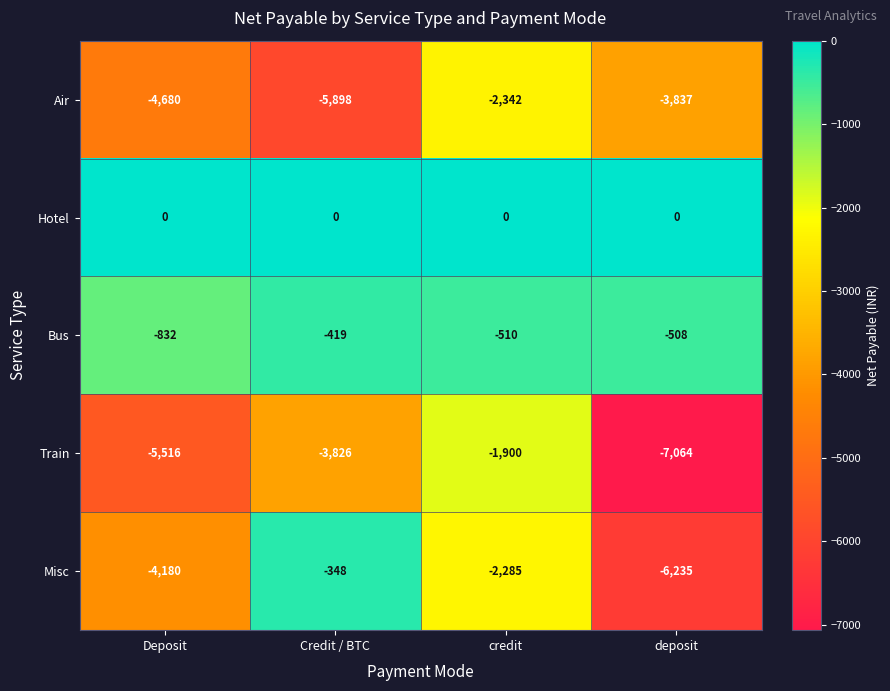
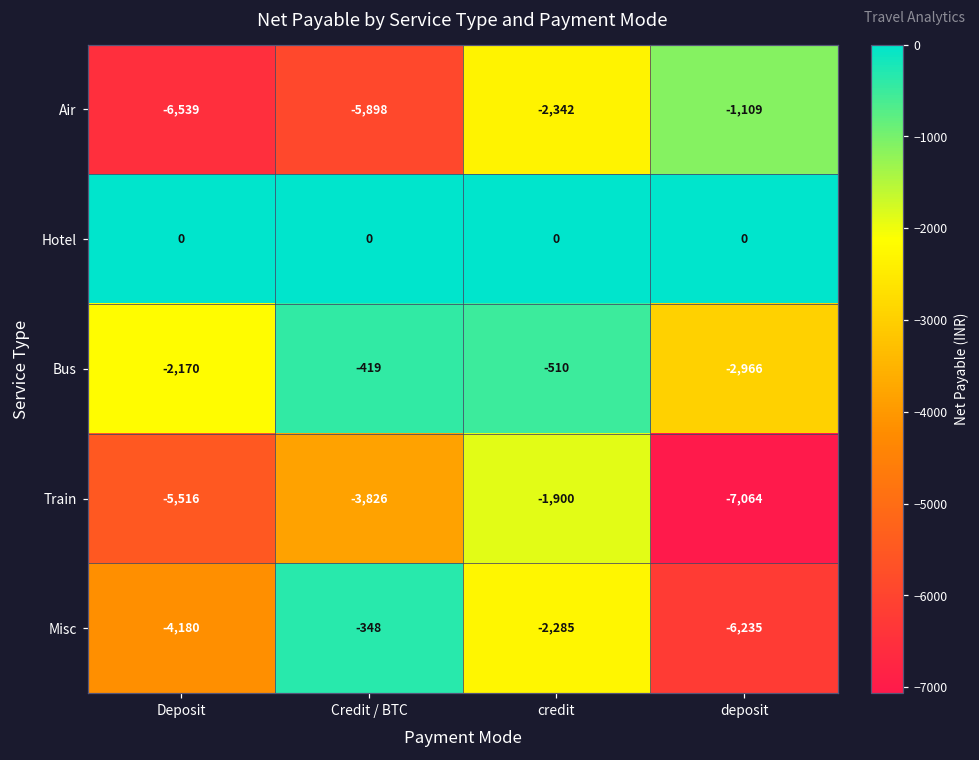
  {
    "Air": {
-     "Deposit": "-4,680",
+     "Deposit": "-6,539",
      "Credit / BTC": "-5,898",
      "credit": "-2,342",
-     "deposit": "-3,837"
+     "deposit": "-1,109"
    },
    "Hotel": {
      "Deposit": "0",
      "Credit / BTC": "0",
      "credit": "0",
      "deposit": "0"
    },
    "Bus": {
-     "Deposit": "-832",
+     "Deposit": "-2,170",
      "Credit / BTC": "-419",
      "credit": "-510",
-     "deposit": "-508"
+     "deposit": "-2,966"
    },
    "Train": {
      "Deposit": "-5,516",
      "Credit / BTC": "-3,826",
      "credit": "-1,900",
      "deposit": "-7,064"
    },
    "Misc": {
      "Deposit": "-4,180",
      "Credit / BTC": "-348",
      "credit": "-2,285",
      "deposit": "-6,235"
    }
  }
